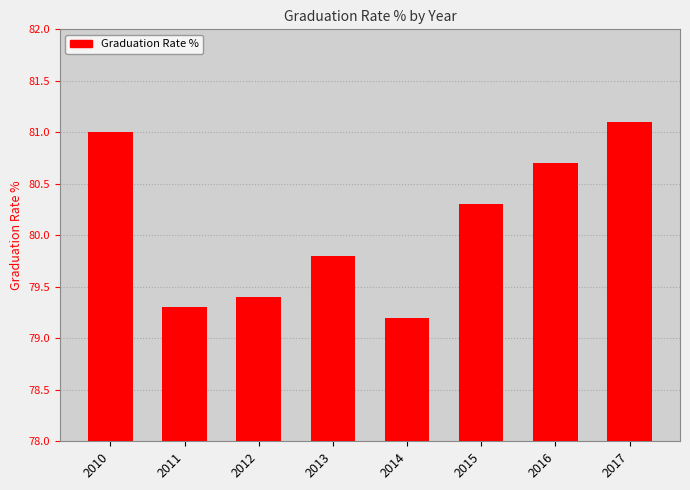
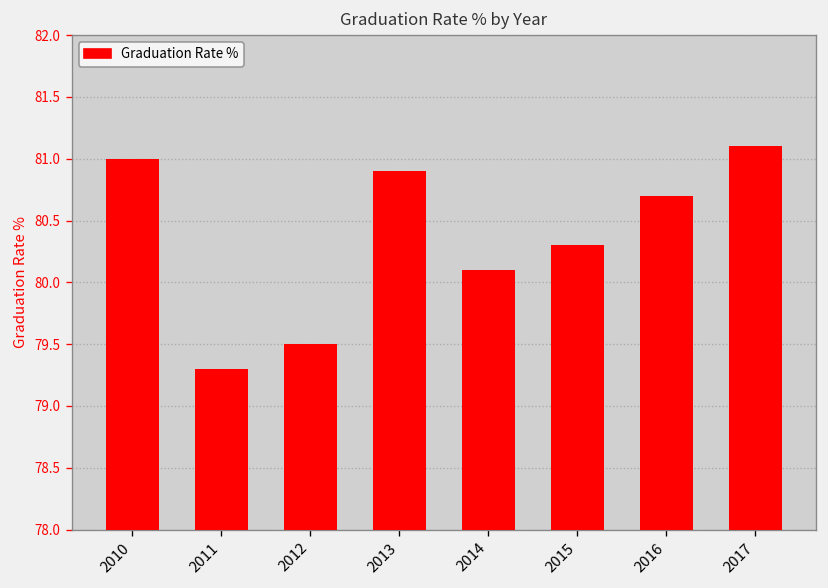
  {
    "2010": 81.0,
    "2011": 79.3,
-   "2012": 79.4,
-   "2013": 79.8,
-   "2014": 79.2,
+   "2012": 79.5,
+   "2013": 80.9,
+   "2014": 80.1,
    "2015": 80.3,
    "2016": 80.7,
    "2017": 81.1
  }
